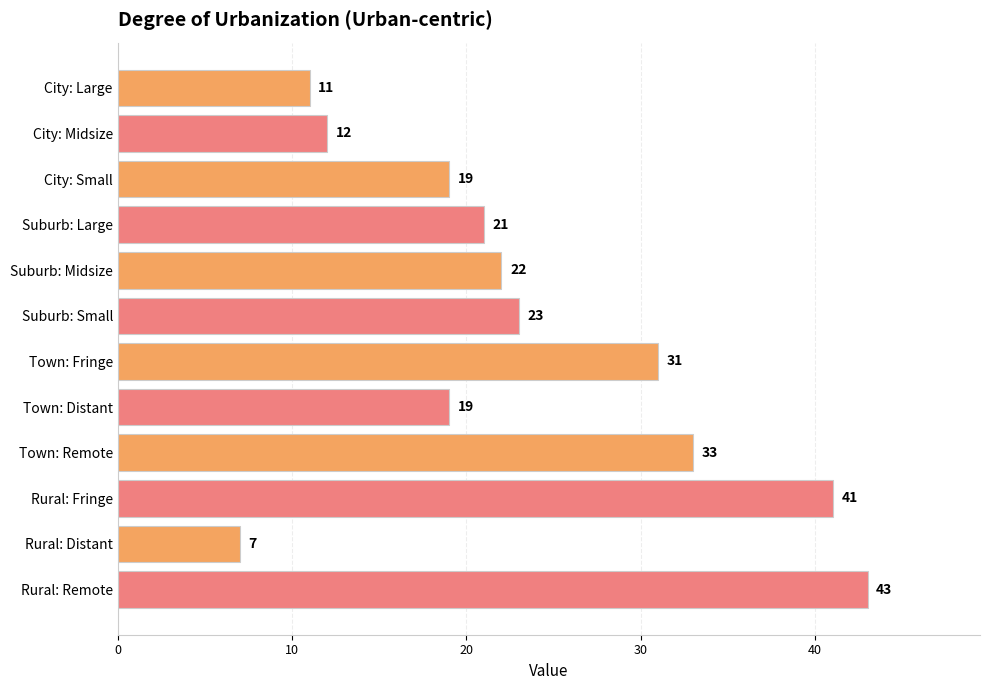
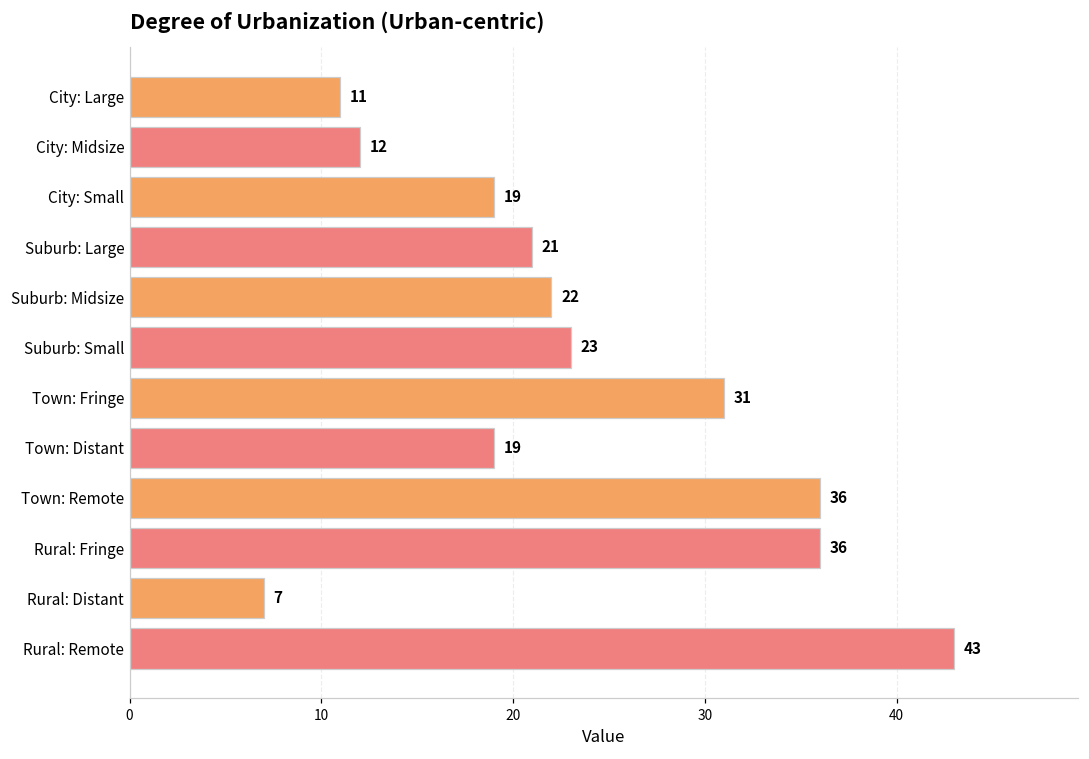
  {
    "City: Large": 11,
    "City: Midsize": 12,
    "City: Small": 19,
    "Suburb: Large": 21,
    "Suburb: Midsize": 22,
    "Suburb: Small": 23,
    "Town: Fringe": 31,
    "Town: Distant": 19,
-   "Town: Remote": 33,
-   "Rural: Fringe": 41,
+   "Town: Remote": 36,
+   "Rural: Fringe": 36,
    "Rural: Distant": 7,
    "Rural: Remote": 43
  }
